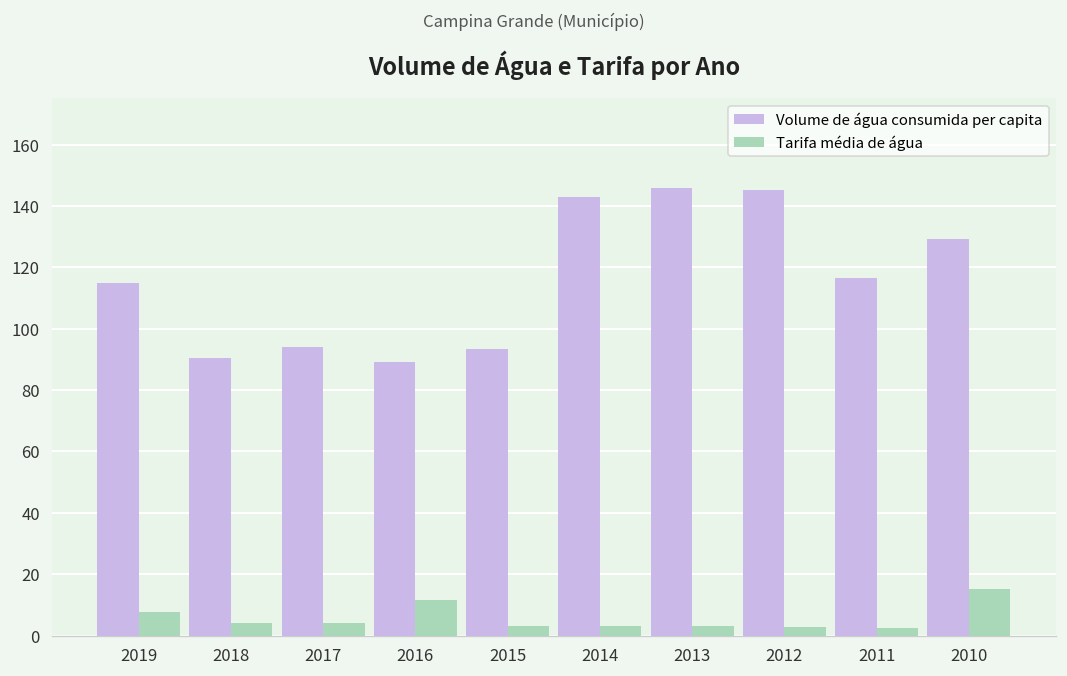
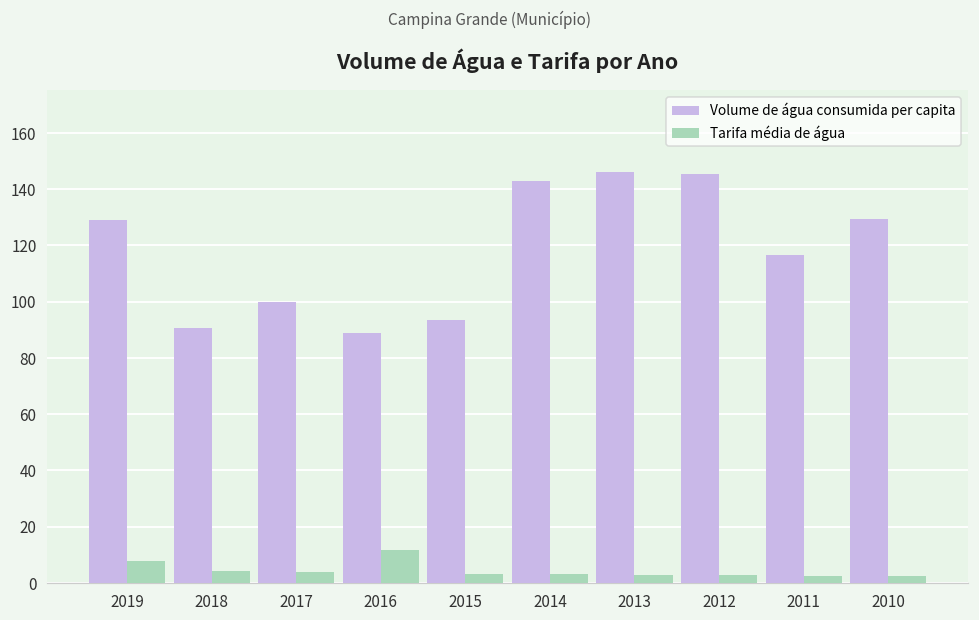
  {
    "Volume de água consumida per capita": {
-     "2019": 115,
+     "2019": 129,
      "2018": 91,
-     "2017": 94,
+     "2017": 100,
      "2016": 89,
      "2015": 94,
      "2014": 143,
      "2013": 146,
      "2012": 145,
      "2011": 116,
      "2010": 129
    },
    "Tarifa média de água": {
      "2019": 8,
      "2018": 4,
      "2017": 4,
      "2016": 12,
      "2015": 3,
      "2014": 3,
      "2013": 3,
      "2012": 3,
      "2011": 3,
-     "2010": 15
+     "2010": 2
    }
  }
